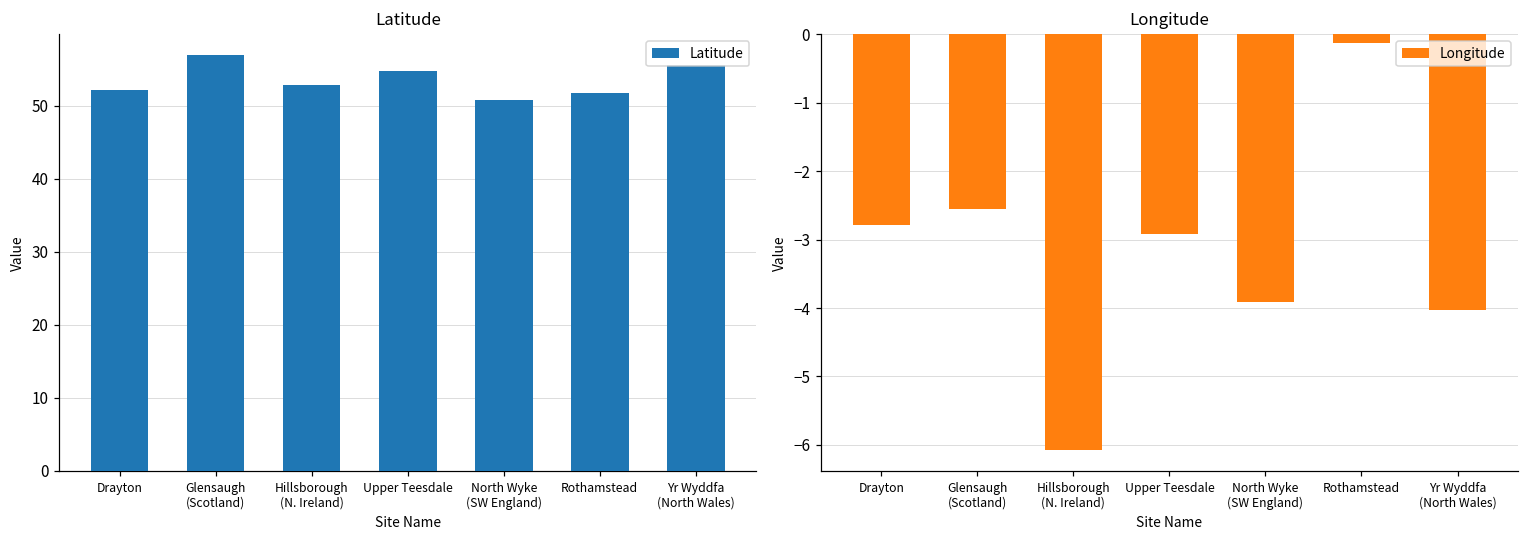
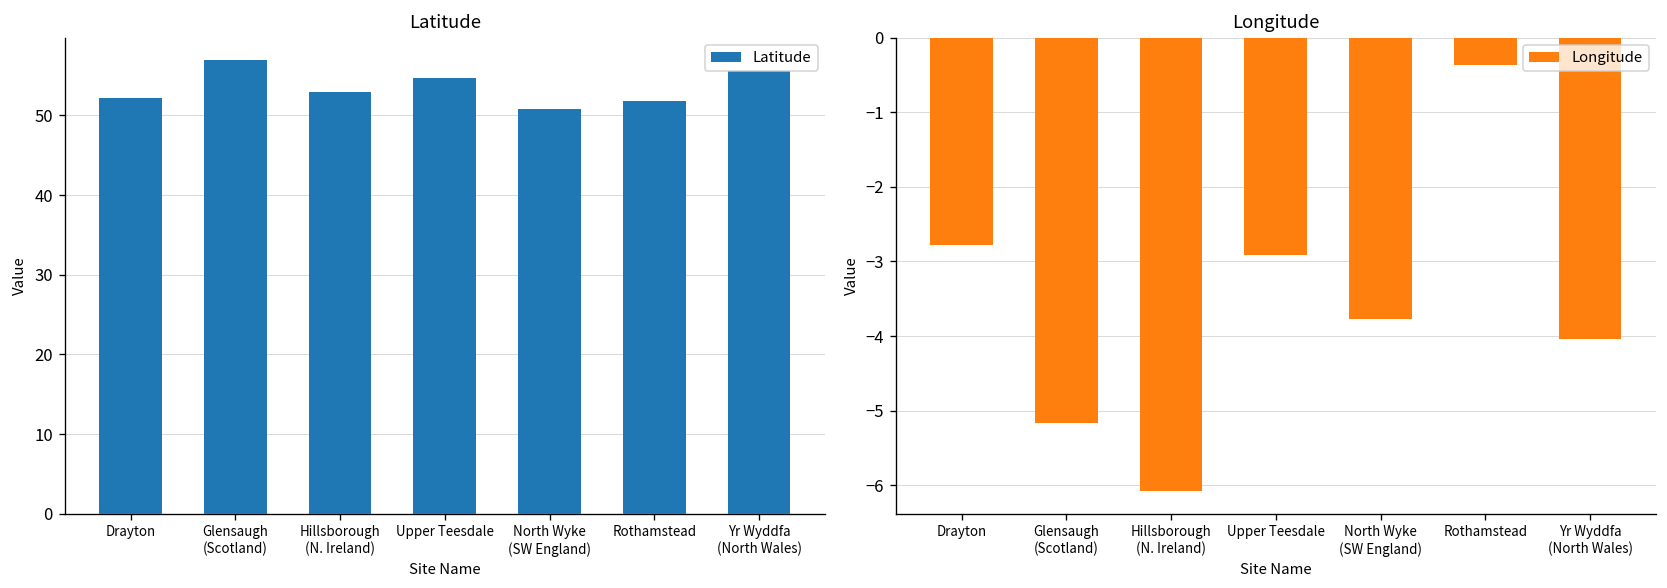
  {
    "Latitude": {
      "Drayton": 52,
      "Glensaugh (Scotland)": 57,
      "Hillsborough (N. Ireland)": 53,
      "Upper Teesdale": 55,
      "North Wyke (SW England)": 51,
      "Rothamstead": 52
    },
    "Longitude": {
      "Drayton": -2.8,
-     "Glensaugh (Scotland)": -2.6,
+     "Glensaugh (Scotland)": -5.2,
      "Hillsborough (N. Ireland)": -6.1,
      "Upper Teesdale": -2.9,
-     "North Wyke (SW England)": -3.9,
-     "Rothamstead": -0.1,
+     "North Wyke (SW England)": -3.8,
+     "Rothamstead": -0.4,
      "Yr Wyddfa (North Wales)": -4.0
    }
  }
